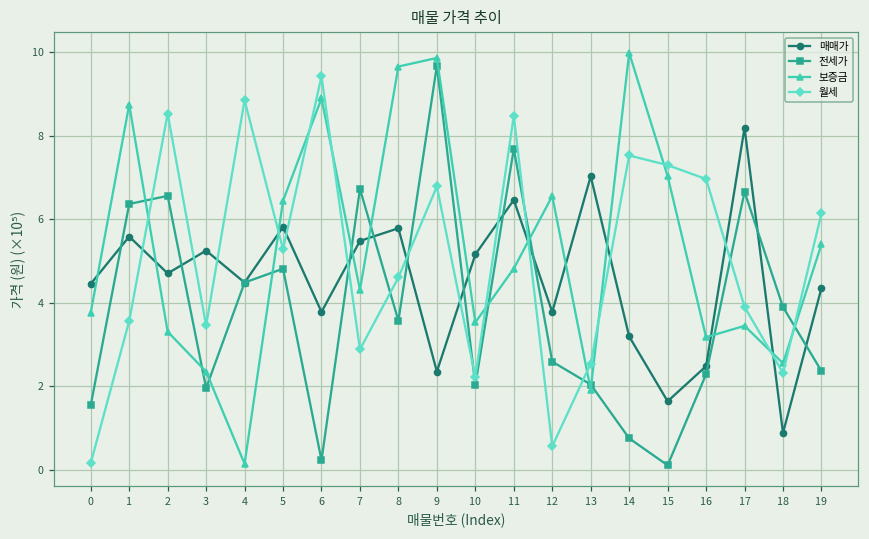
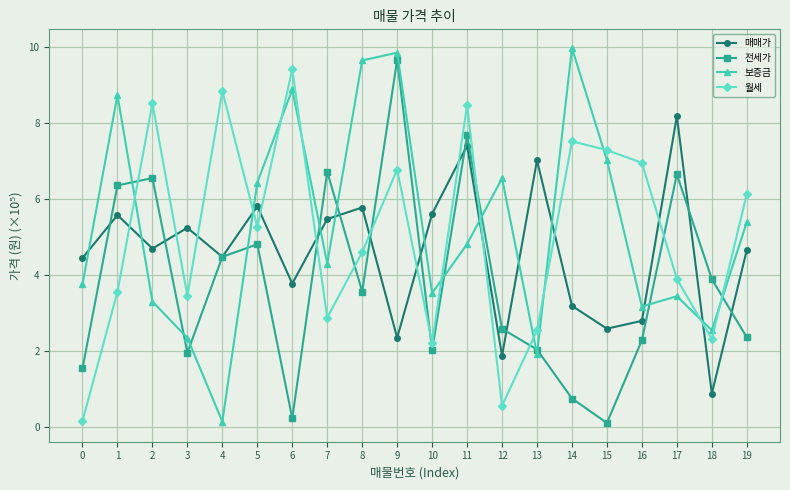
  {
    "매매가": {
      "0": 4.5,
      "1": 5.6,
      "2": 4.7,
      "3": 5.2,
      "5": 5.8,
      "6": 3.8,
      "7": 5.5,
      "8": 5.8,
      "9": 2.3,
-     "10": 5.2,
-     "11": 6.5,
-     "12": 3.8,
+     "10": 5.6,
+     "11": 7.4,
+     "12": 1.9,
      "13": 7.0,
      "14": 3.2,
-     "15": 1.6,
-     "16": 2.5,
+     "15": 2.6,
+     "16": 2.8,
      "17": 8.2,
      "18": 0.9,
-     "19": 4.4
+     "19": 4.7
    }
  }
